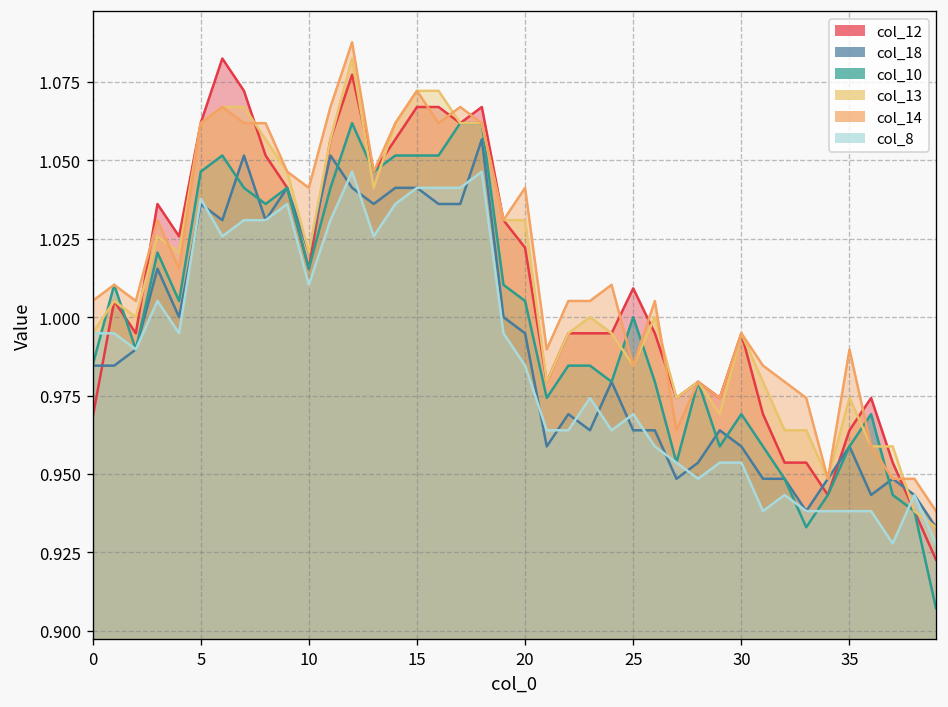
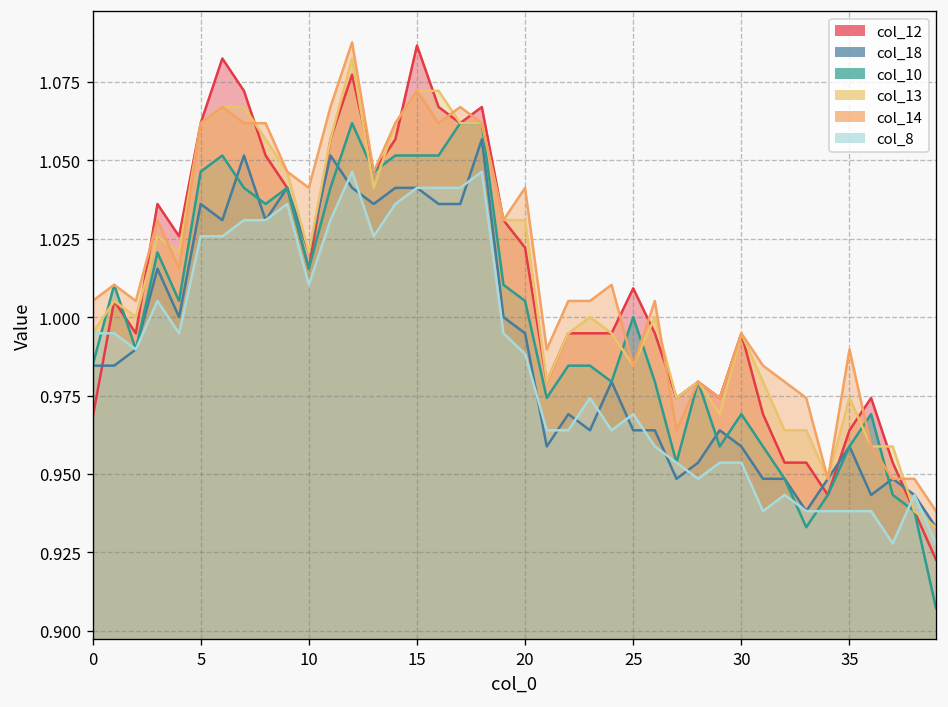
  {
    "col_12": {
      "0": 0.968,
-     "15": 1.067,
+     "15": 1.087,
      "20": 1.022,
      "25": 1.009,
      "35": 0.964
    },
    "col_8": {
-     "5": 1.038,
+     "5": 1.026,
      "10": 1.010,
-     "20": 0.985,
+     "20": 0.988,
      "25": 0.969,
      "30": 0.954,
      "35": 0.938
    }
  }
